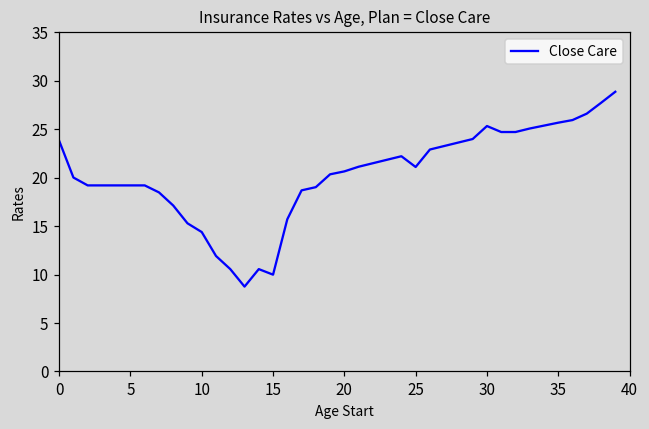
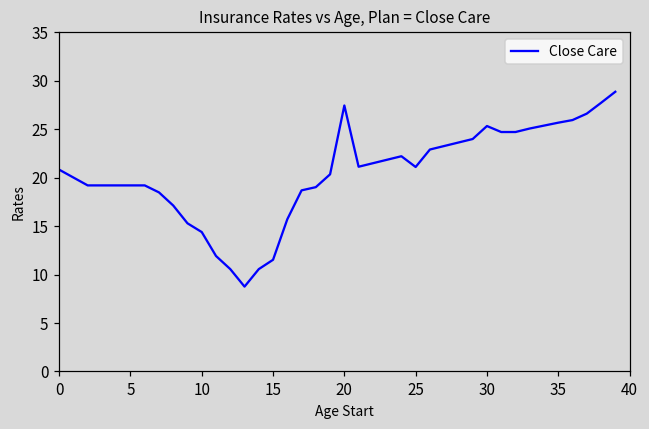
  {
-   "0": 24,
+   "0": 21,
    "5": 19,
    "10": 14,
-   "15": 10,
-   "20": 21,
+   "15": 12,
+   "20": 27,
    "25": 21,
    "30": 25,
    "35": 26
  }
